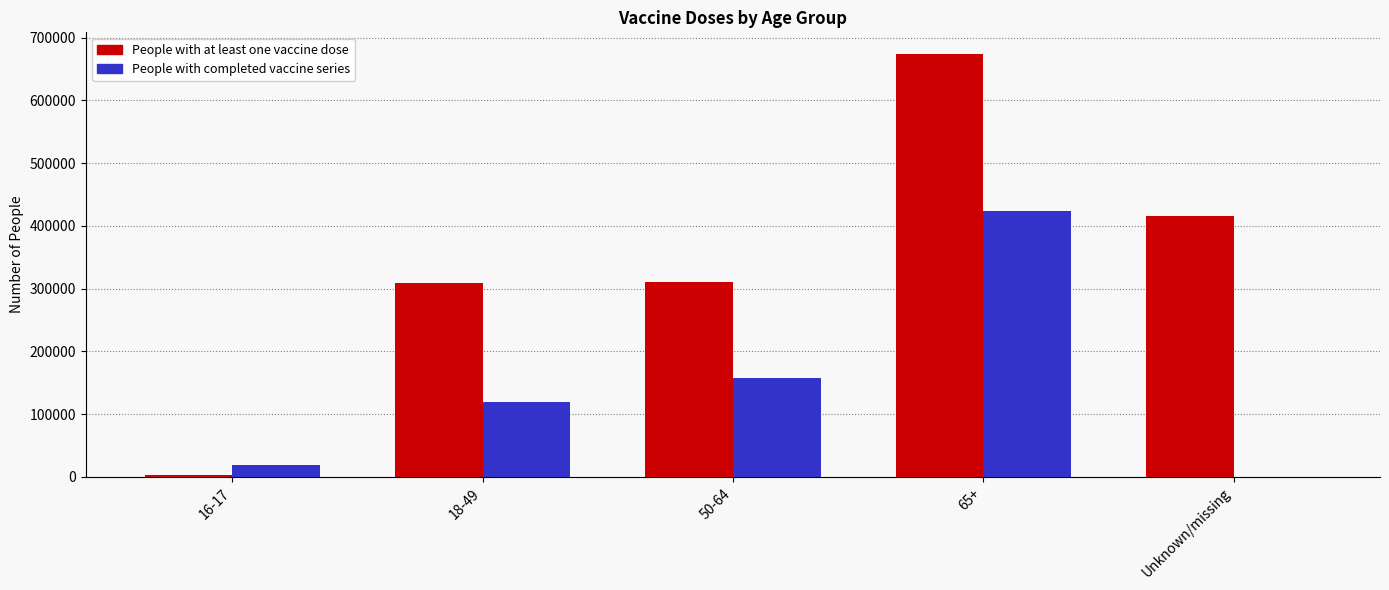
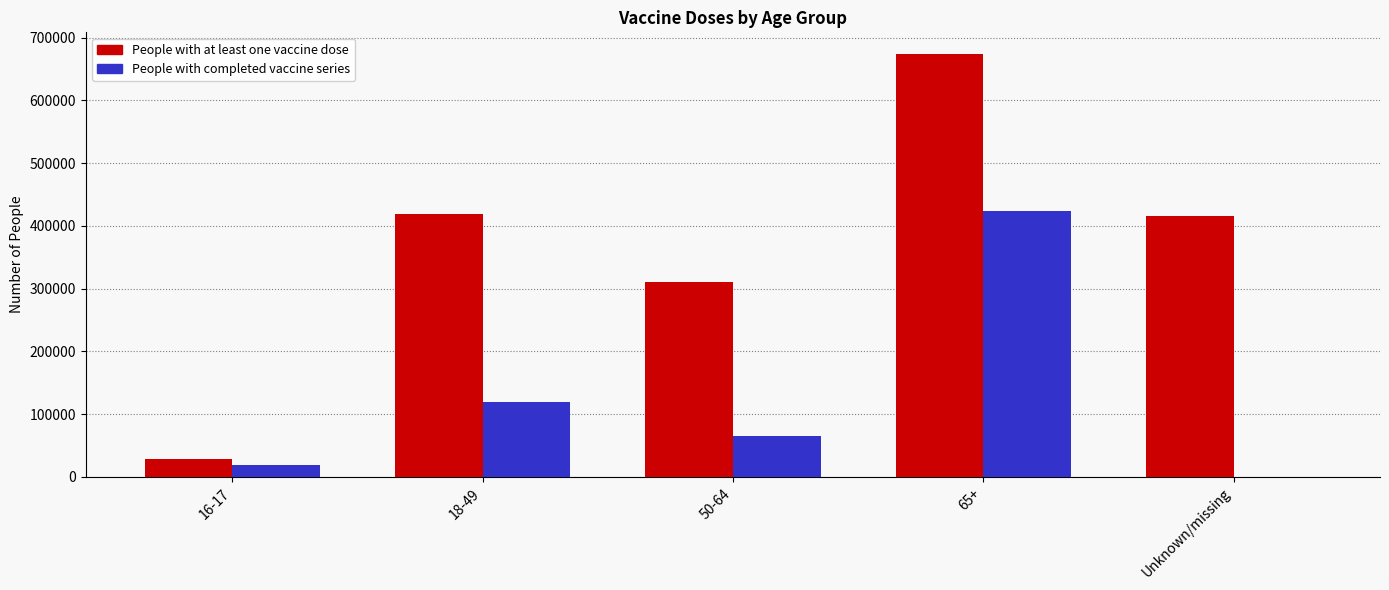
  {
    "People with at least one vaccine dose": {
-     "16-17": 0,
-     "18-49": 310000,
+     "16-17": 30000,
+     "18-49": 420000,
      "50-64": 310000,
      "65+": 670000,
      "Unknown/missing": 420000
    },
    "People with completed vaccine series": {
      "16-17": 20000,
      "18-49": 120000,
-     "50-64": 160000,
+     "50-64": 70000,
      "65+": 420000
    }
  }
